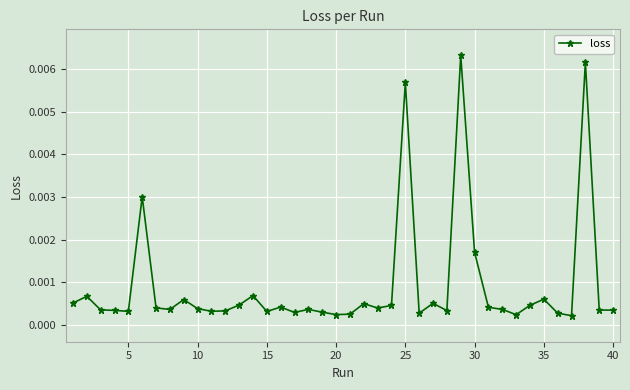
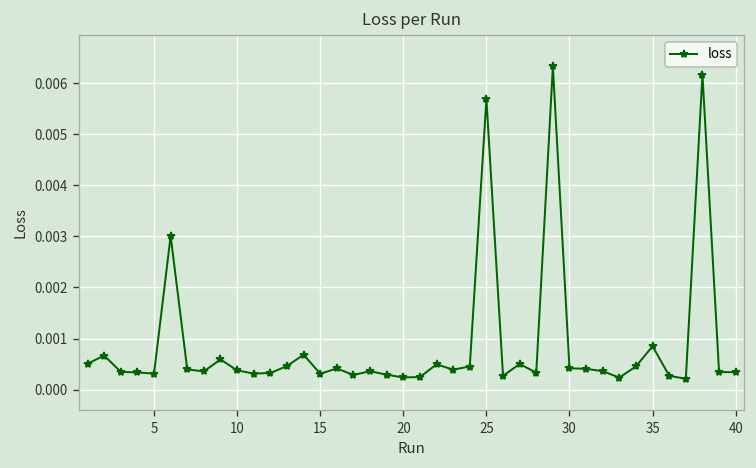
  {
    "5": 0.0003,
    "10": 0.0004,
    "15": 0.0003,
    "20": 0.0002,
    "25": 0.0057,
-   "30": 0.0017,
-   "35": 0.0006,
+   "30": 0.0004,
+   "35": 0.0009,
    "40": 0.0003
  }
